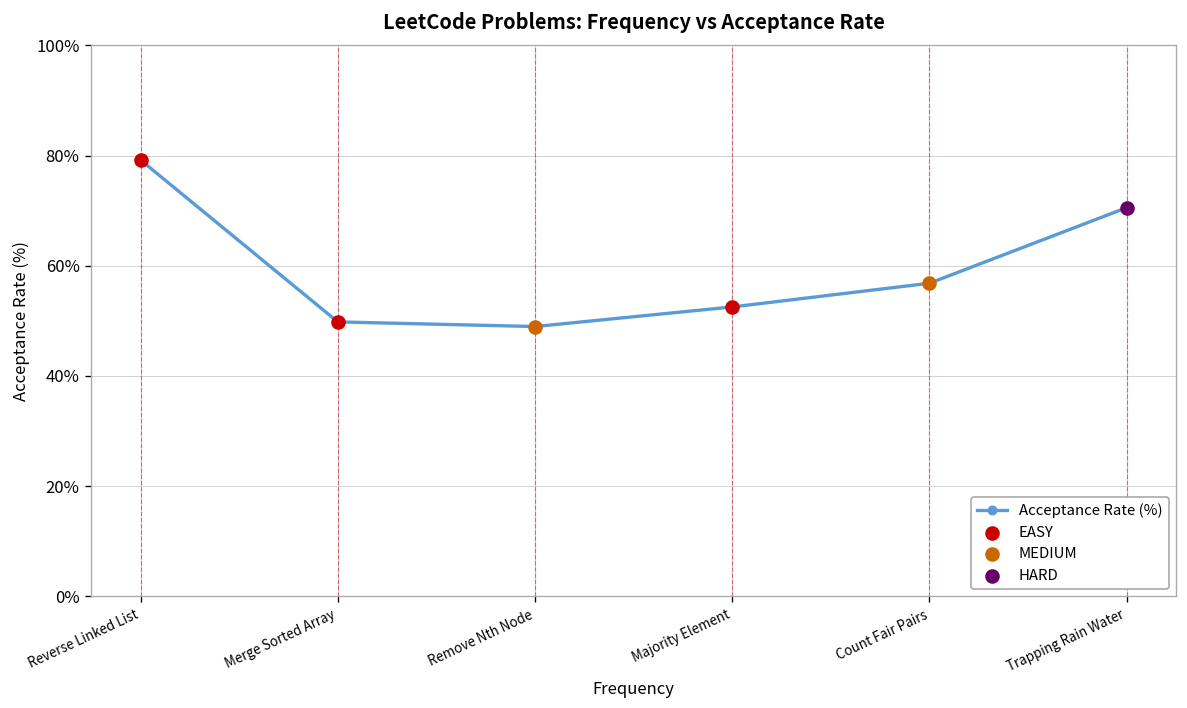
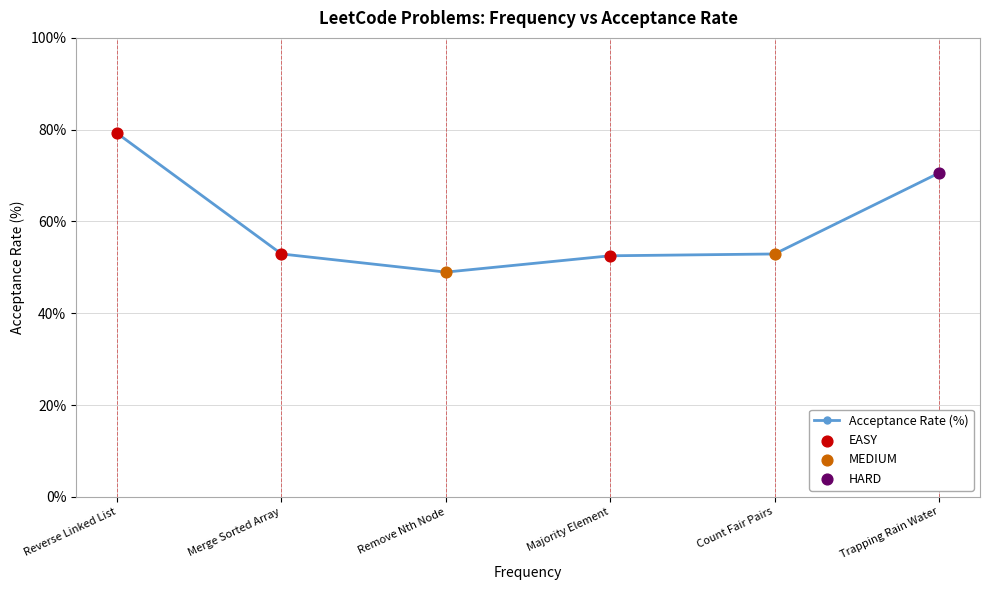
  {
    "Acceptance Rate (%)": {
-     "Merge Sorted Array": "50%",
-     "Count Fair Pairs": "57%"
+     "Merge Sorted Array": "53%",
+     "Count Fair Pairs": "53%"
    }
  }
